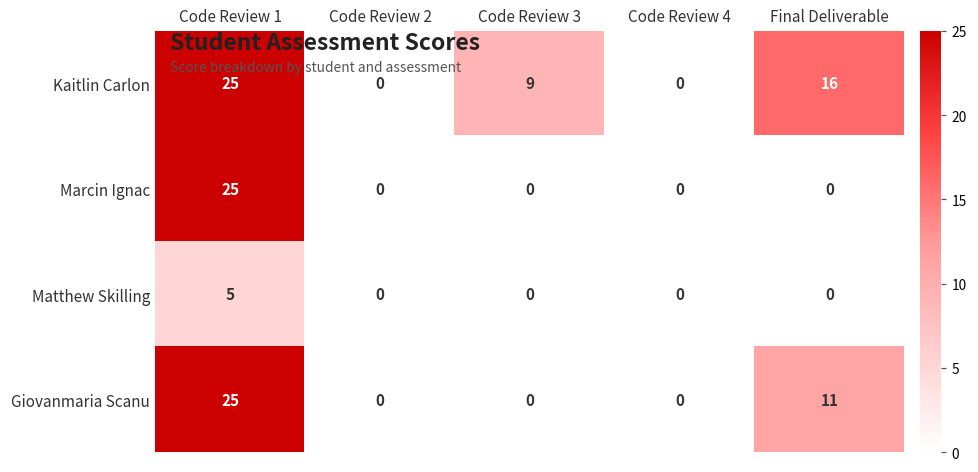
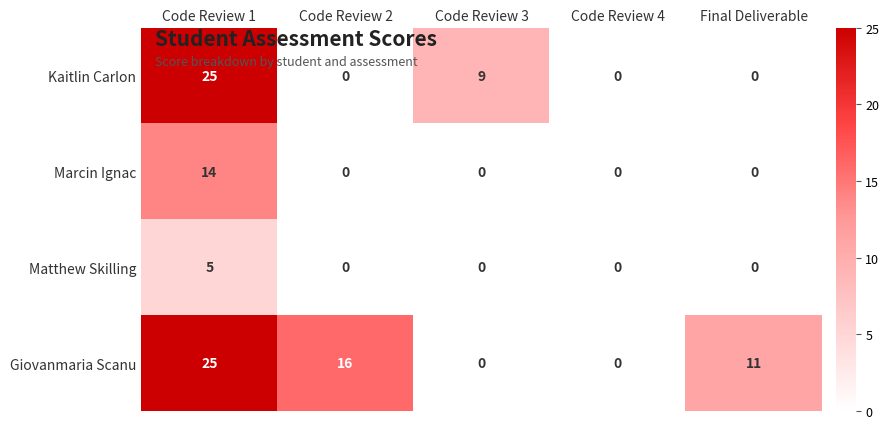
  {
    "Kaitlin Carlon": {
      "Code Review 1": 25,
      "Code Review 2": 0,
      "Code Review 3": 9,
      "Code Review 4": 0,
-     "Final Deliverable": 16
+     "Final Deliverable": 0
    },
    "Marcin Ignac": {
-     "Code Review 1": 25,
+     "Code Review 1": 14,
      "Code Review 2": 0,
      "Code Review 3": 0,
      "Code Review 4": 0,
      "Final Deliverable": 0
    },
    "Matthew Skilling": {
      "Code Review 1": 5,
      "Code Review 2": 0,
      "Code Review 3": 0,
      "Code Review 4": 0,
      "Final Deliverable": 0
    },
    "Giovanmaria Scanu": {
      "Code Review 1": 25,
-     "Code Review 2": 0,
+     "Code Review 2": 16,
      "Code Review 3": 0,
      "Code Review 4": 0,
      "Final Deliverable": 11
    }
  }
